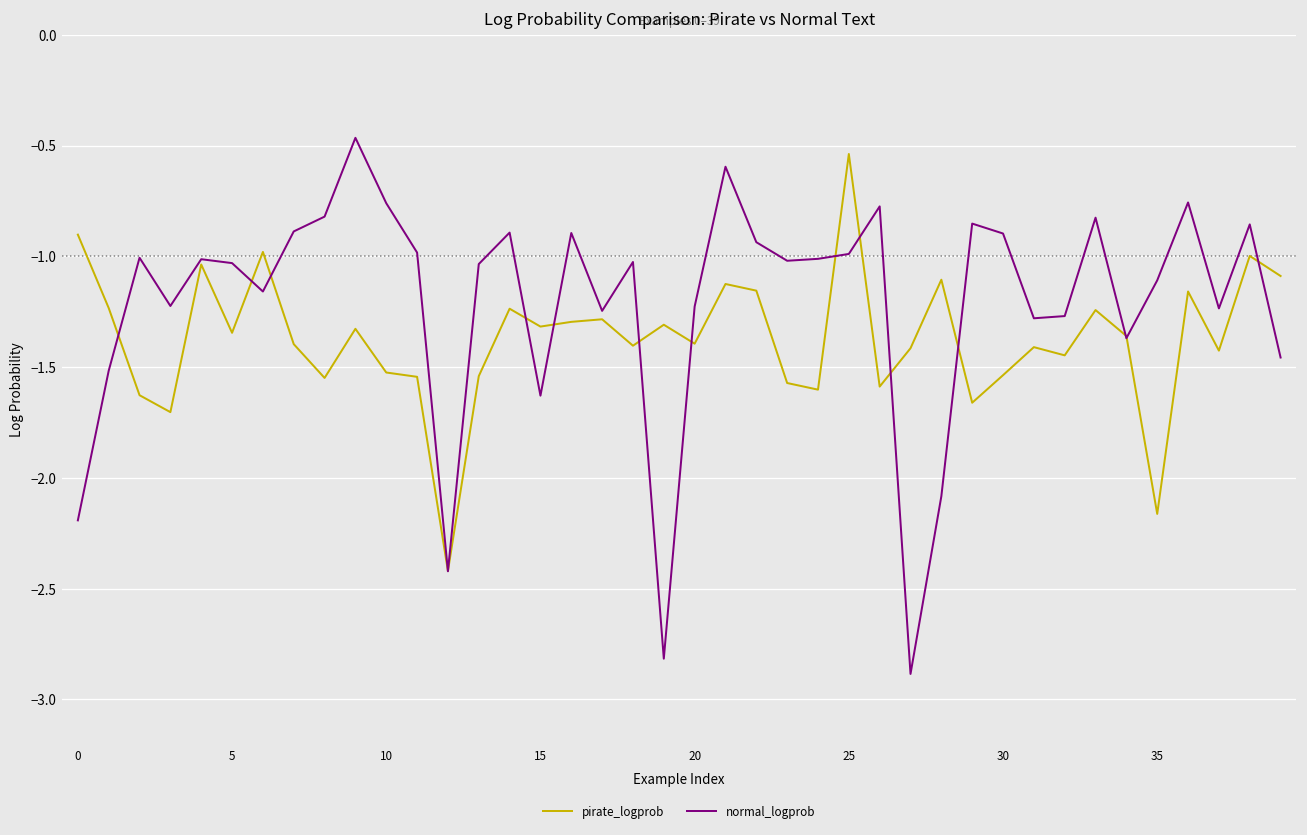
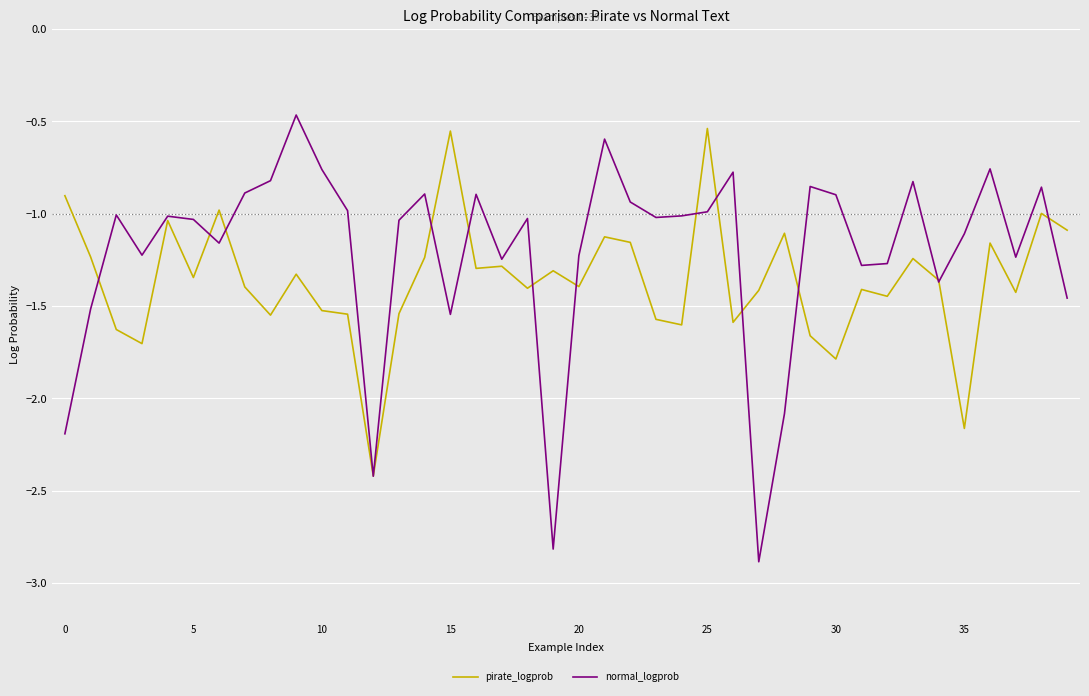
  {
    "pirate_logprob": {
      "0": -0.90,
      "5": -1.35,
      "10": -1.52,
-     "15": -1.32,
+     "15": -0.55,
      "20": -1.39,
      "25": -0.54,
-     "30": -1.54,
+     "30": -1.79,
      "35": -2.16
    },
    "normal_logprob": {
      "0": -2.19,
      "5": -1.03,
      "10": -0.76,
-     "15": -1.63,
+     "15": -1.55,
      "20": -1.23,
      "25": -0.99,
      "30": -0.90,
      "35": -1.11
    }
  }
